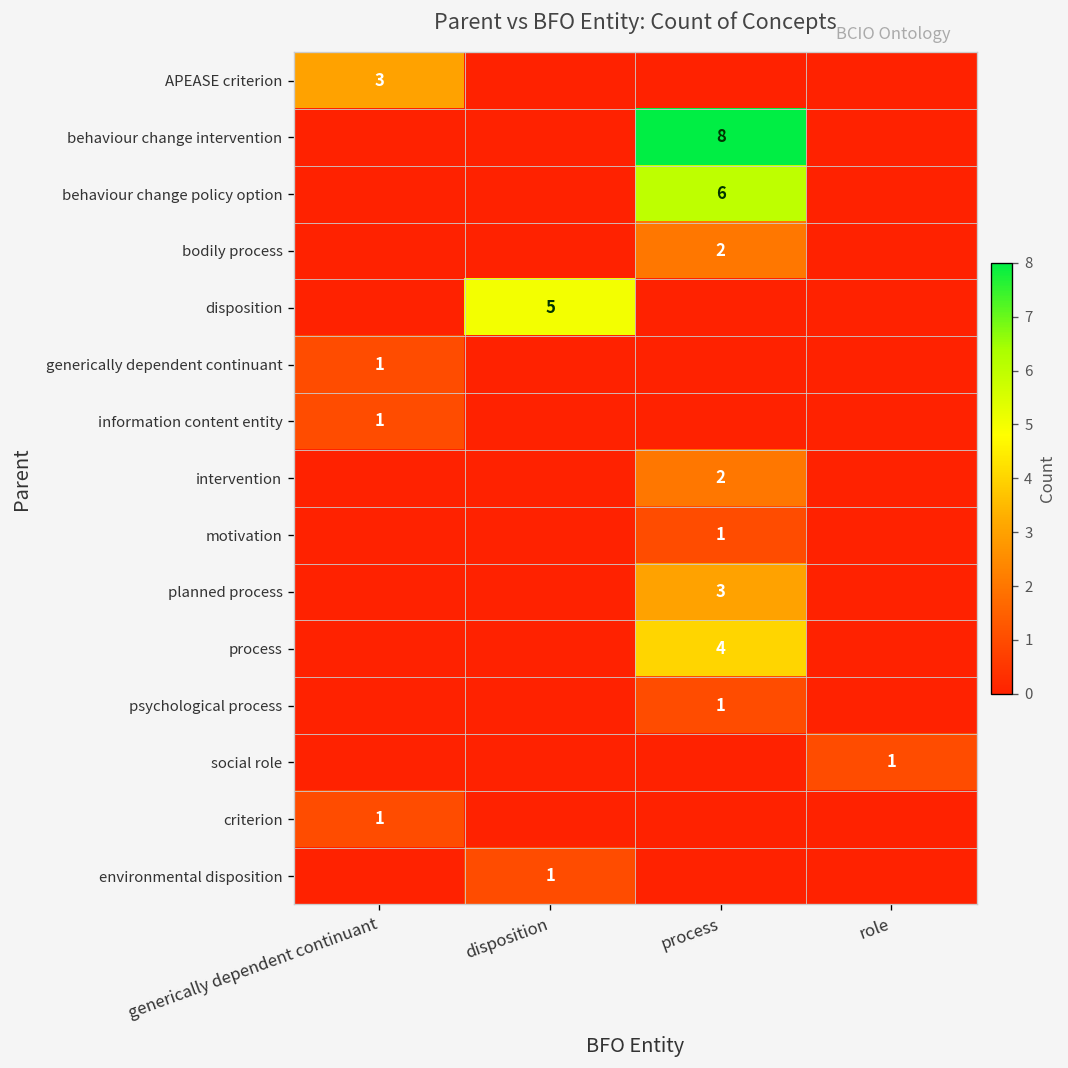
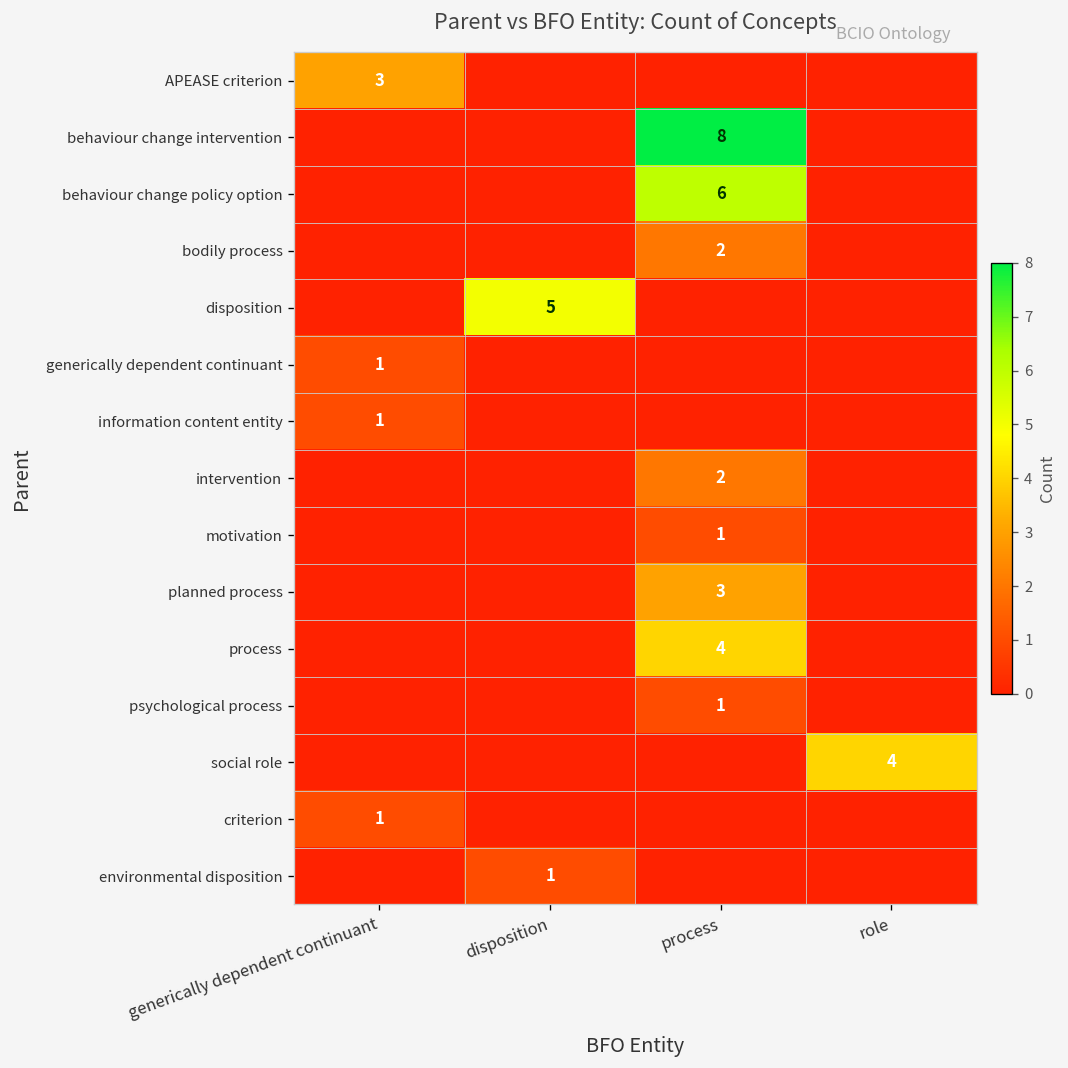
  {
    "APEASE criterion": {
      "generically dependent continuant": 3
    },
    "behaviour change intervention": {
      "process": 8
    },
    "behaviour change policy option": {
      "process": 6
    },
    "bodily process": {
      "process": 2
    },
    "disposition": {
      "disposition": 5
    },
    "generically dependent continuant": {
      "generically dependent continuant": 1
    },
    "information content entity": {
      "generically dependent continuant": 1
    },
    "intervention": {
      "process": 2
    },
    "motivation": {
      "process": 1
    },
    "planned process": {
      "process": 3
    },
    "process": {
      "process": 4
    },
    "psychological process": {
      "process": 1
    },
    "social role": {
-     "role": 1
+     "role": 4
    },
    "criterion": {
      "generically dependent continuant": 1
    },
    "environmental disposition": {
      "disposition": 1
    }
  }
